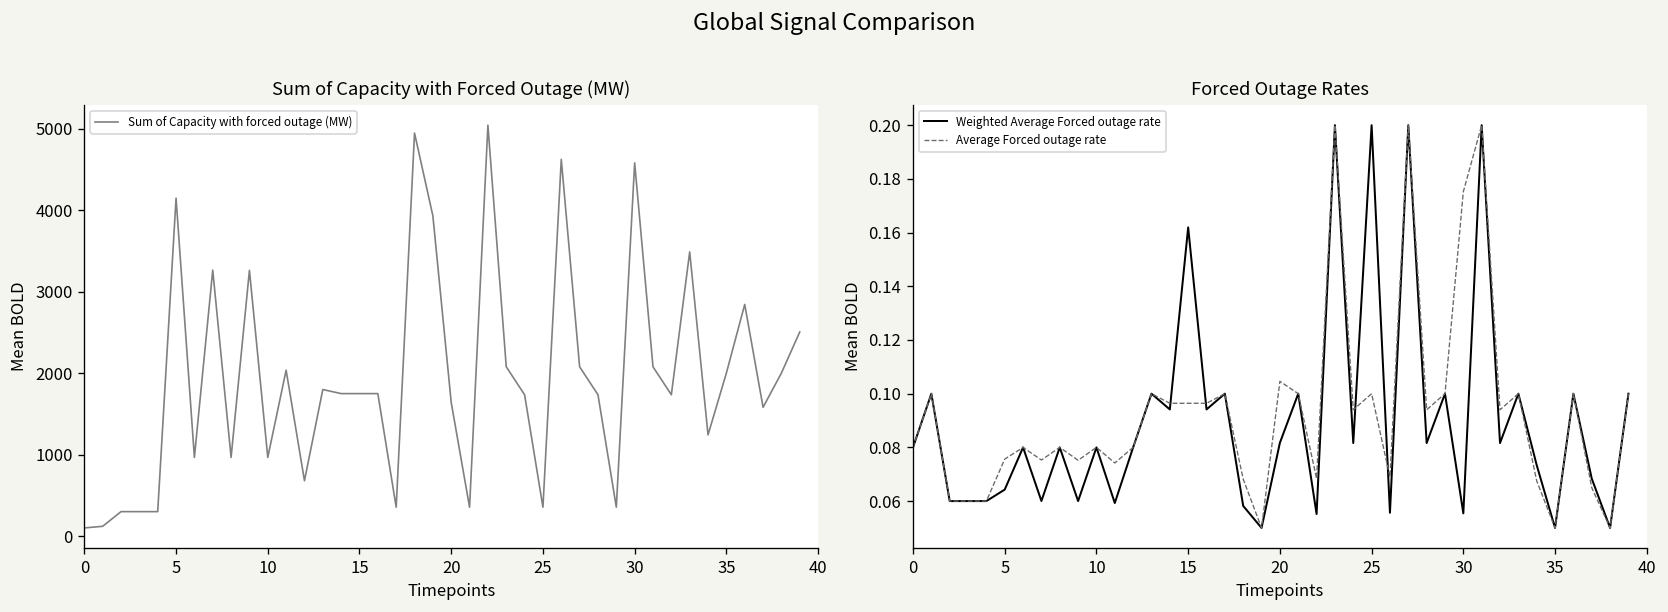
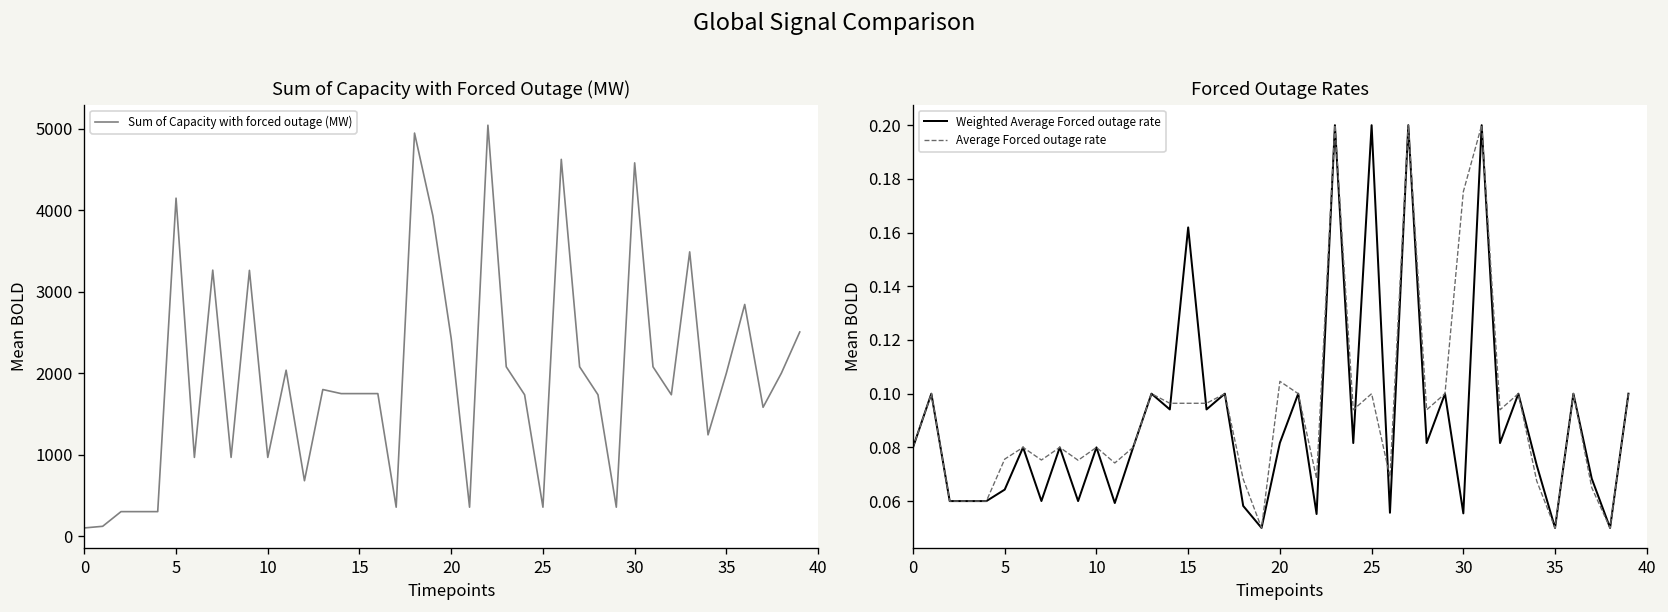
  {
    "Sum of Capacity with Forced Outage (MW)": {
      "0": 100,
      "5": 4100,
      "10": 1000,
      "15": 1700,
-     "20": 1600,
+     "20": 2400,
      "25": 400,
      "30": 4600,
      "35": 2000
    },
    "Forced Outage Rates": {
      "Weighted Average Forced outage rate": {
        "5": 0.064,
        "15": 0.162,
        "20": 0.082,
        "25": 0.200,
        "30": 0.055
      },
      "Average Forced outage rate": {
        "5": 0.076,
        "15": 0.096,
        "20": 0.105,
        "25": 0.100,
        "30": 0.175
      }
    }
  }
